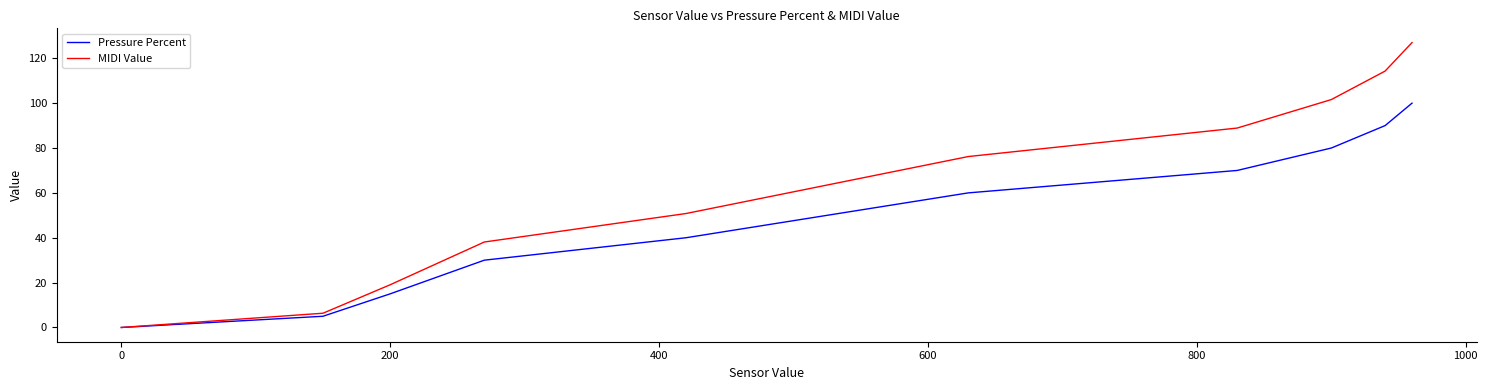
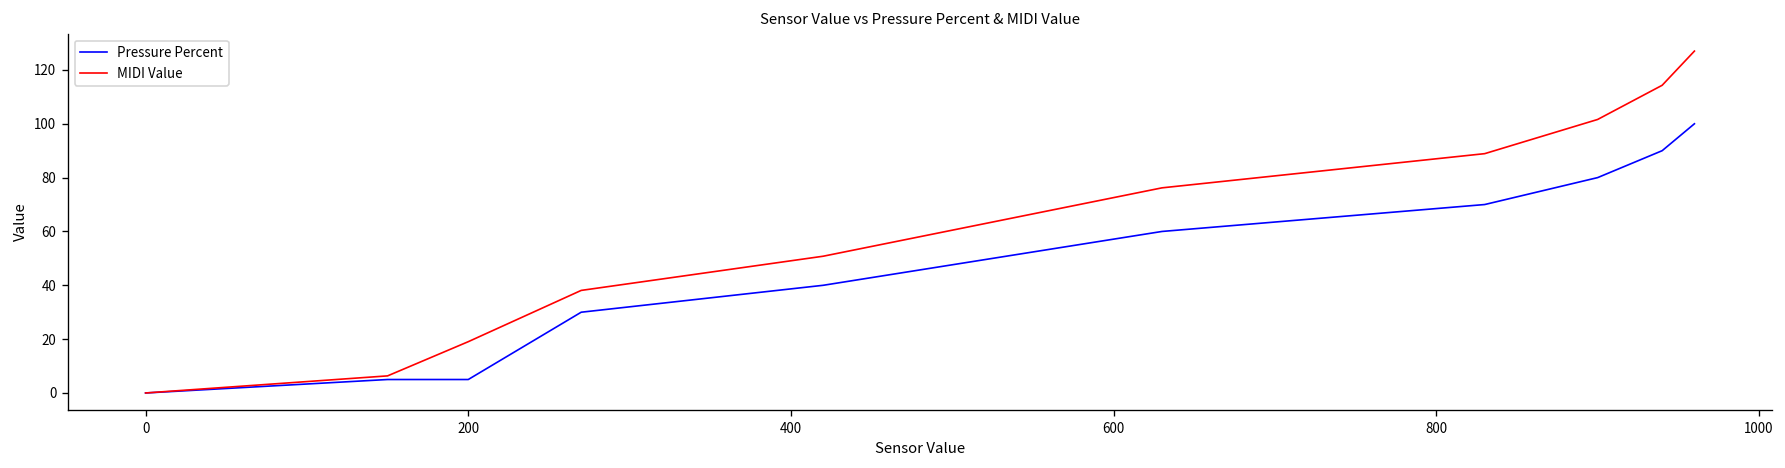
  {
    "Pressure Percent": {
-     "200": 15
+     "200": 5
    },
    "MIDI Value": {
      "200": 19
    }
  }
